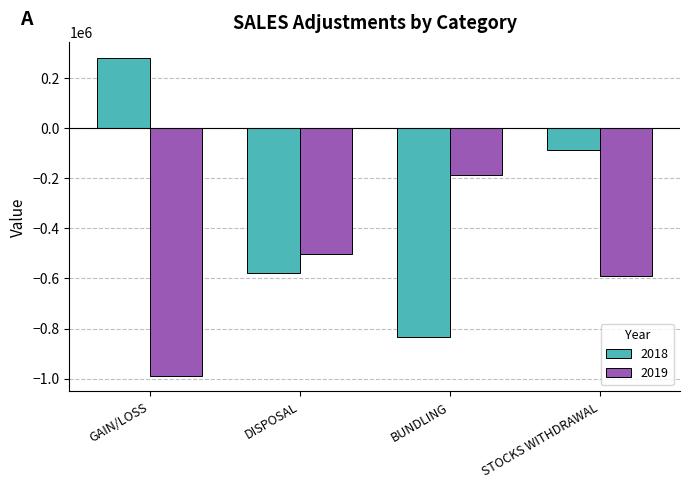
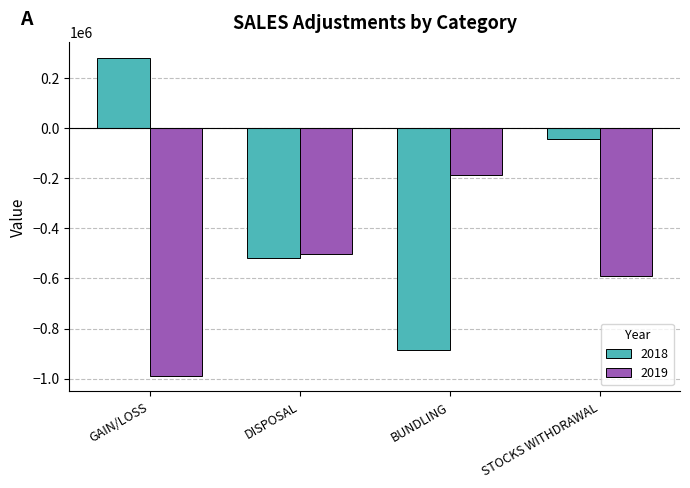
  {
    "2018": {
      "GAIN/LOSS": 280000,
-     "DISPOSAL": -580000,
-     "BUNDLING": -830000,
-     "STOCKS WITHDRAWAL": -90000
+     "DISPOSAL": -520000,
+     "BUNDLING": -890000,
+     "STOCKS WITHDRAWAL": -40000
    },
    "2019": {
      "GAIN/LOSS": -990000,
      "DISPOSAL": -500000,
      "BUNDLING": -190000,
      "STOCKS WITHDRAWAL": -590000
    }
  }
